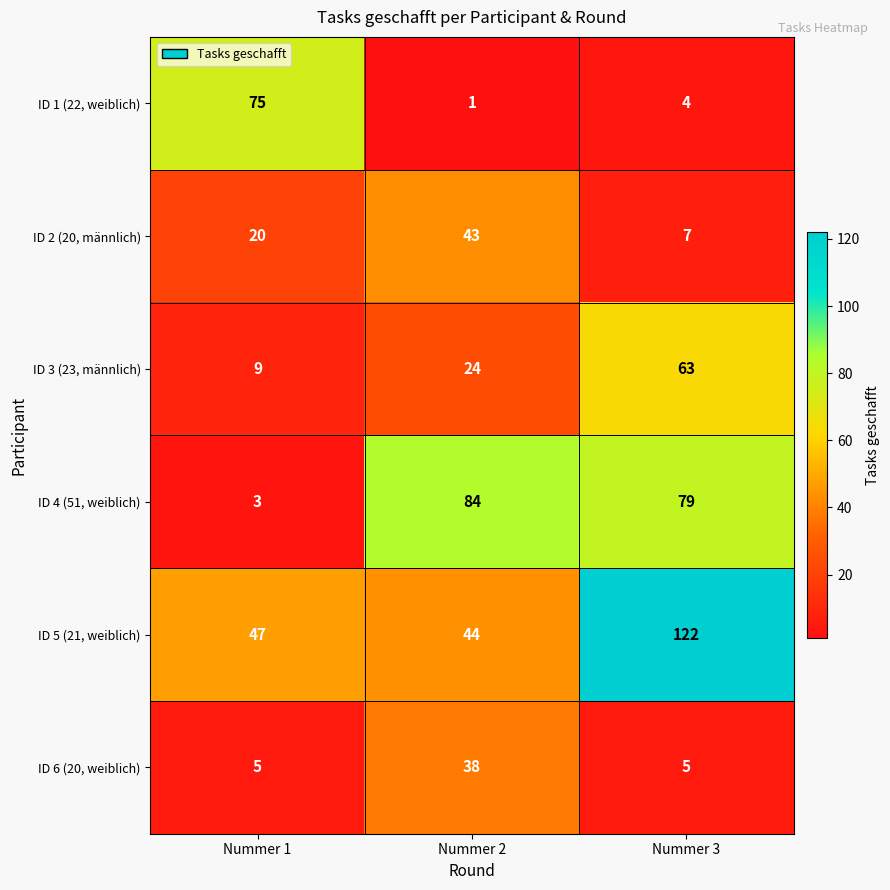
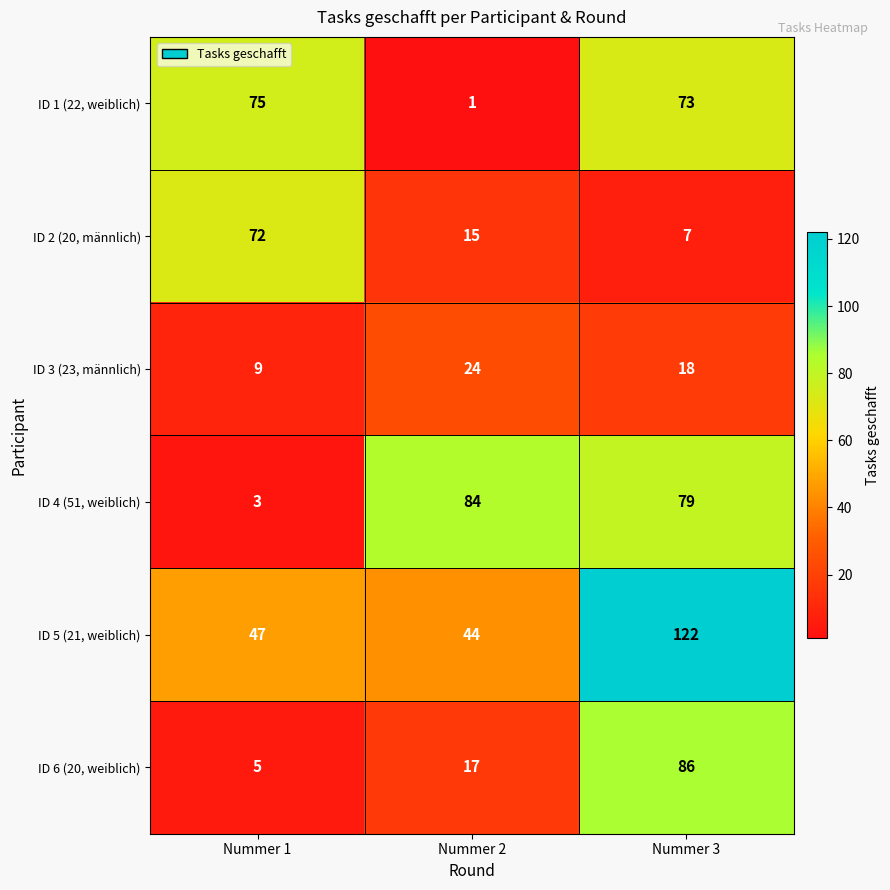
  {
    "ID 1 (22, weiblich)": {
      "Nummer 1": 75,
      "Nummer 2": 1,
-     "Nummer 3": 4
+     "Nummer 3": 73
    },
    "ID 2 (20, männlich)": {
-     "Nummer 1": 20,
-     "Nummer 2": 43,
+     "Nummer 1": 72,
+     "Nummer 2": 15,
      "Nummer 3": 7
    },
    "ID 3 (23, männlich)": {
      "Nummer 1": 9,
      "Nummer 2": 24,
-     "Nummer 3": 63
+     "Nummer 3": 18
    },
    "ID 4 (51, weiblich)": {
      "Nummer 1": 3,
      "Nummer 2": 84,
      "Nummer 3": 79
    },
    "ID 5 (21, weiblich)": {
      "Nummer 1": 47,
      "Nummer 2": 44,
      "Nummer 3": 122
    },
    "ID 6 (20, weiblich)": {
      "Nummer 1": 5,
-     "Nummer 2": 38,
-     "Nummer 3": 5
+     "Nummer 2": 17,
+     "Nummer 3": 86
    }
  }
